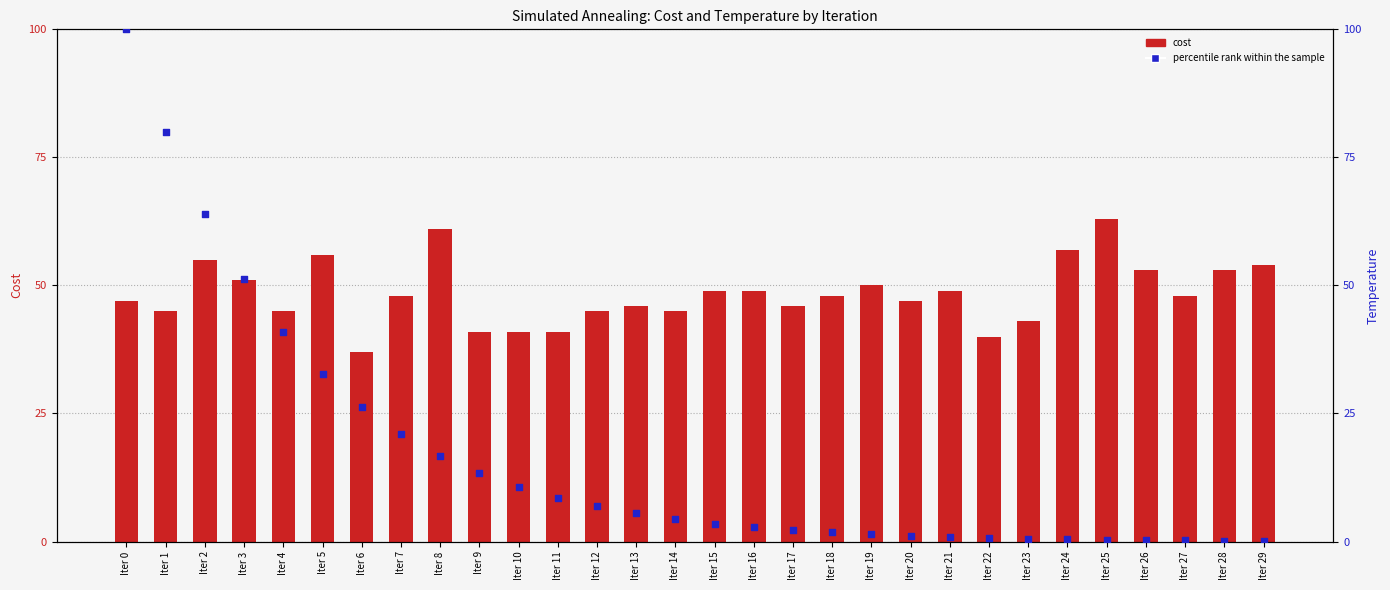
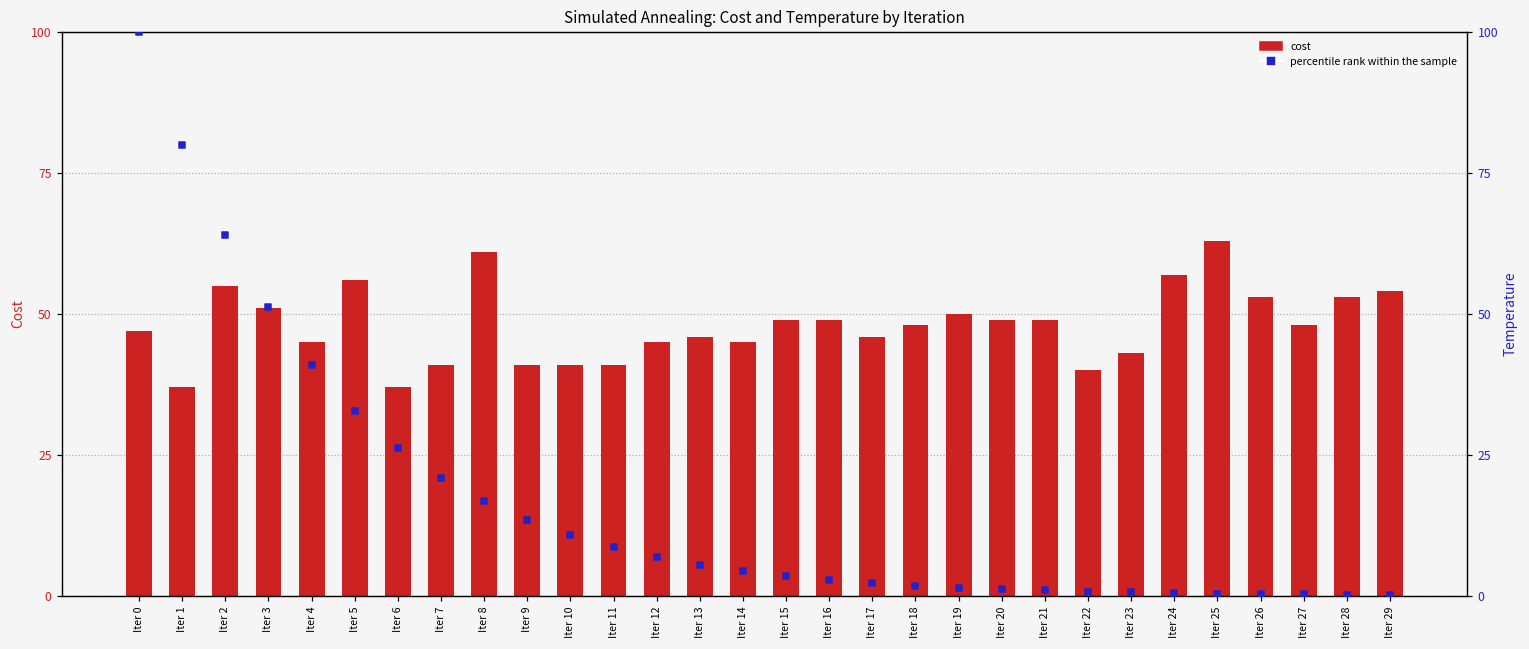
  {
    "cost": {
      "Iter 0": 47,
-     "Iter 1": 45,
+     "Iter 1": 37,
      "Iter 2": 55,
      "Iter 3": 51,
      "Iter 4": 45,
      "Iter 5": 56,
      "Iter 6": 37,
-     "Iter 7": 48,
+     "Iter 7": 41,
      "Iter 8": 61,
      "Iter 9": 41,
      "Iter 10": 41,
      "Iter 11": 41,
      "Iter 12": 45,
      "Iter 13": 46,
      "Iter 14": 45,
      "Iter 15": 49,
      "Iter 16": 49,
      "Iter 17": 46,
      "Iter 18": 48,
      "Iter 19": 50,
-     "Iter 20": 47,
+     "Iter 20": 49,
      "Iter 21": 49,
      "Iter 22": 40,
      "Iter 23": 43,
      "Iter 24": 57,
      "Iter 25": 63,
      "Iter 26": 53,
      "Iter 27": 48,
      "Iter 28": 53,
      "Iter 29": 54
    }
  }
